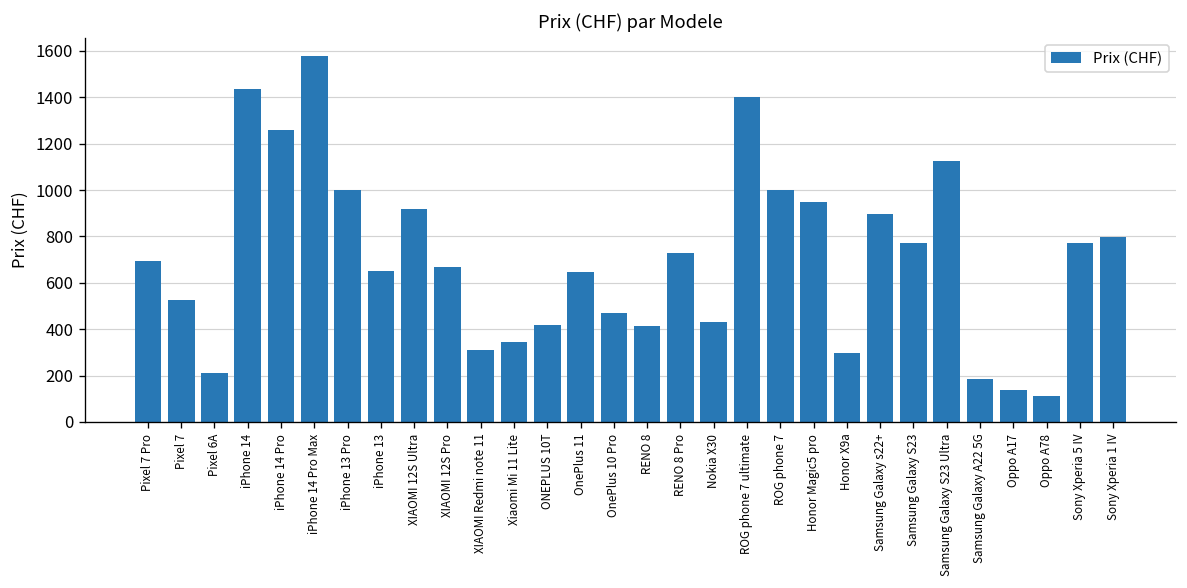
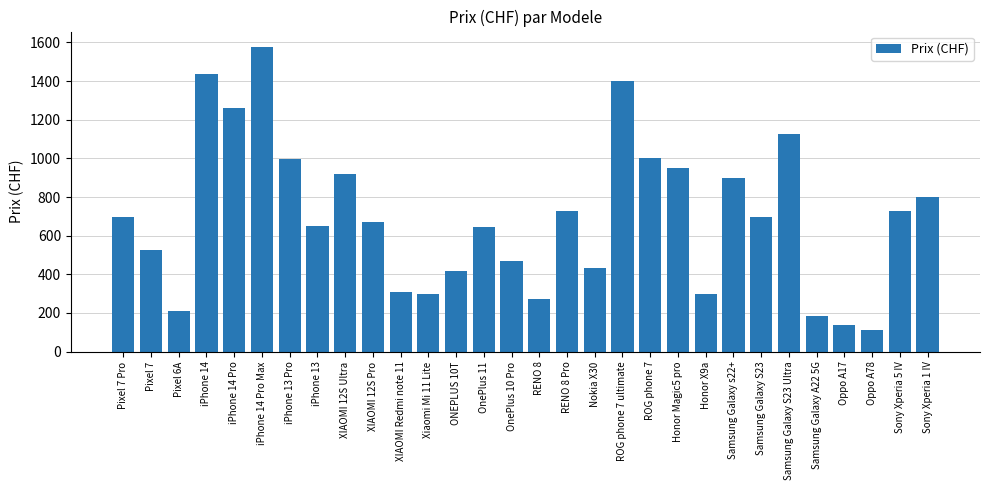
  {
    "Pixel 7 Pro": 690,
    "Pixel 7": 530,
    "Pixel 6A": 210,
    "iPhone 14": 1440,
    "iPhone 14 Pro": 1260,
    "iPhone 14 Pro Max": 1580,
    "iPhone 13 Pro": 1000,
    "iPhone 13": 650,
    "XIAOMI 12S Ultra": 920,
    "XIAOMI 12S Pro": 670,
    "XIAOMI Redmi note 11": 310,
-   "Xiaomi Mi 11 Lite": 340,
+   "Xiaomi Mi 11 Lite": 300,
    "ONEPLUS 10T": 420,
    "OnePlus 11": 650,
    "OnePlus 10 Pro": 470,
-   "RENO 8": 420,
+   "RENO 8": 270,
    "RENO 8 Pro": 730,
    "Nokia X30": 430,
    "ROG phone 7 ultimate": 1400,
    "ROG phone 7": 1000,
    "Honor Magic5 pro": 950,
    "Honor X9a": 300,
    "Samsung Galaxy s22+": 900,
-   "Samsung Galaxy S23": 770,
+   "Samsung Galaxy S23": 700,
    "Samsung Galaxy S23 Ultra": 1130,
    "Samsung Galaxy A22 5G": 190,
    "Oppo A17": 140,
    "Oppo A78": 110,
-   "Sony Xperia 5 IV": 770,
+   "Sony Xperia 5 IV": 730,
    "Sony Xperia 1 IV": 800
  }
